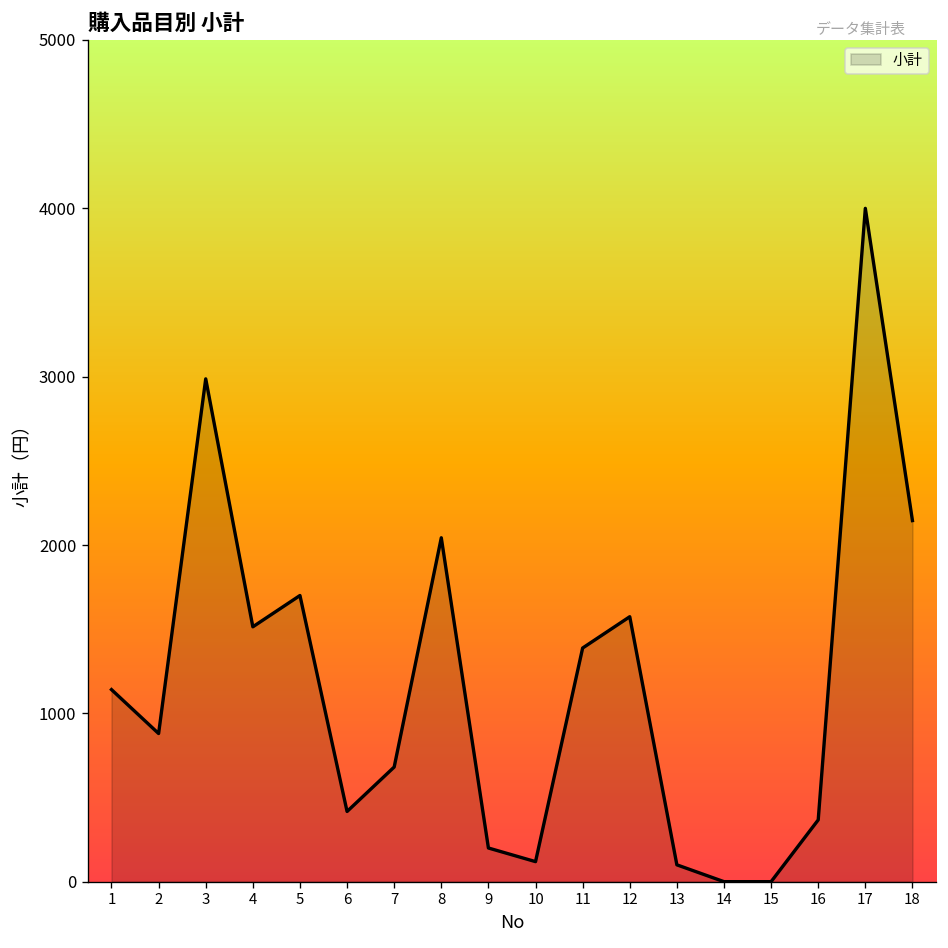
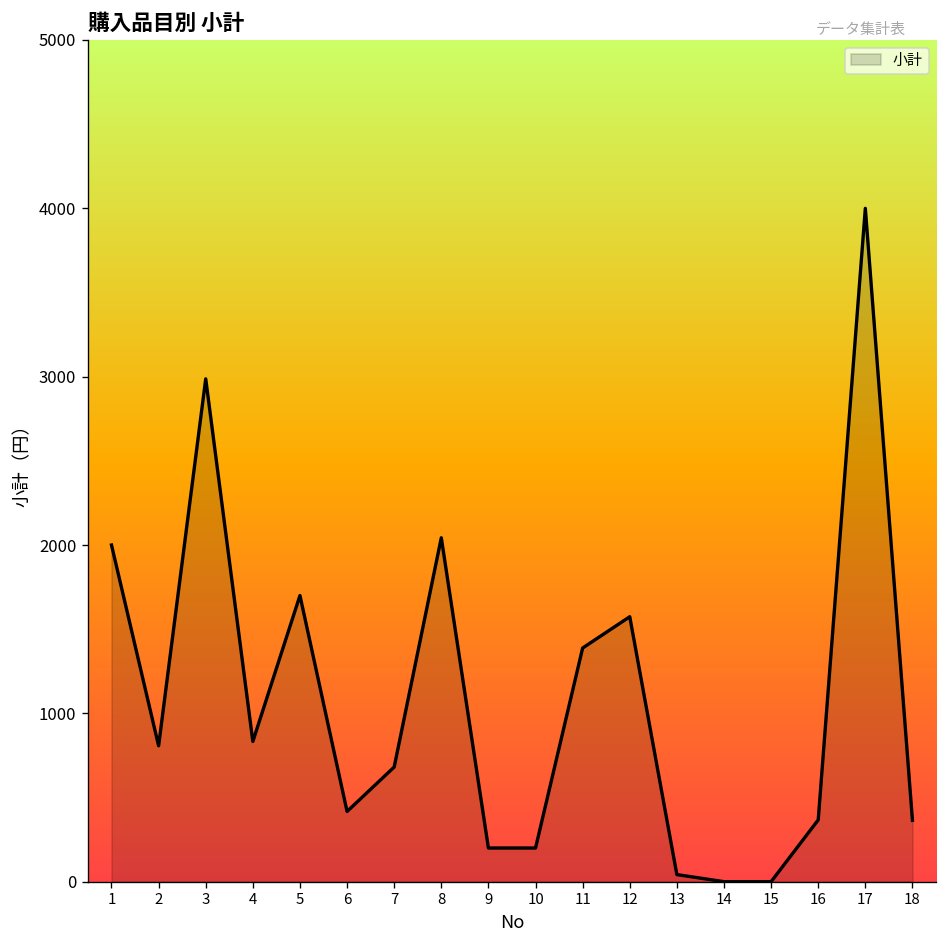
  {
-   "1": 1140,
-   "2": 880,
+   "1": 2000,
+   "2": 810,
    "3": 2990,
-   "4": 1510,
+   "4": 830,
    "5": 1700,
    "6": 420,
    "7": 680,
    "8": 2040,
    "9": 200,
-   "10": 120,
+   "10": 200,
    "11": 1390,
    "12": 1570,
-   "13": 100,
+   "13": 40,
    "14": 0,
    "15": 0,
    "16": 370,
    "17": 4000,
-   "18": 2150
+   "18": 360
  }
